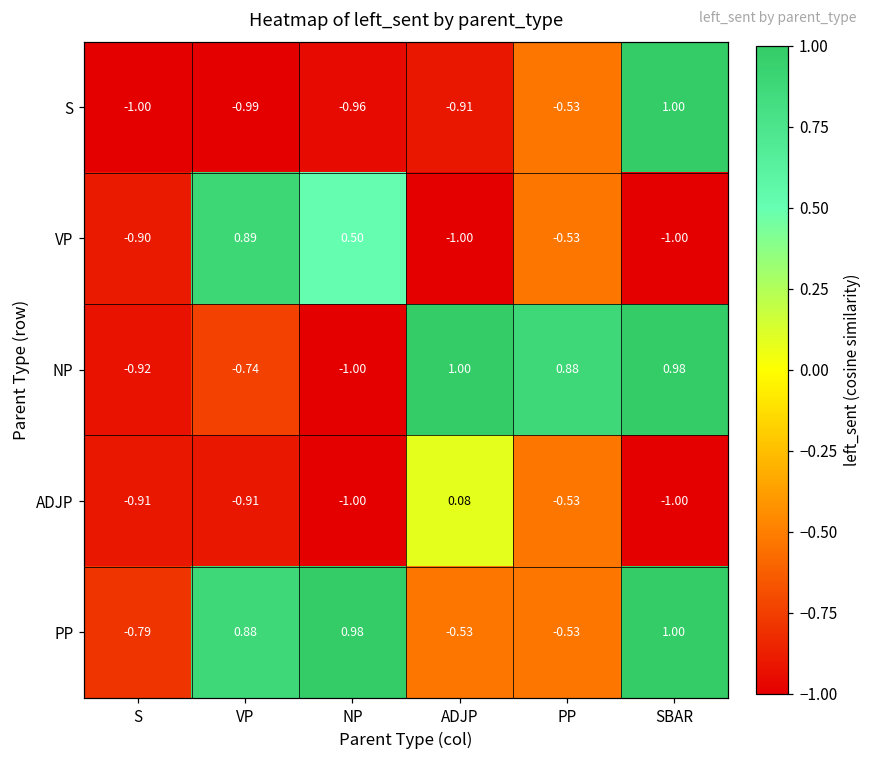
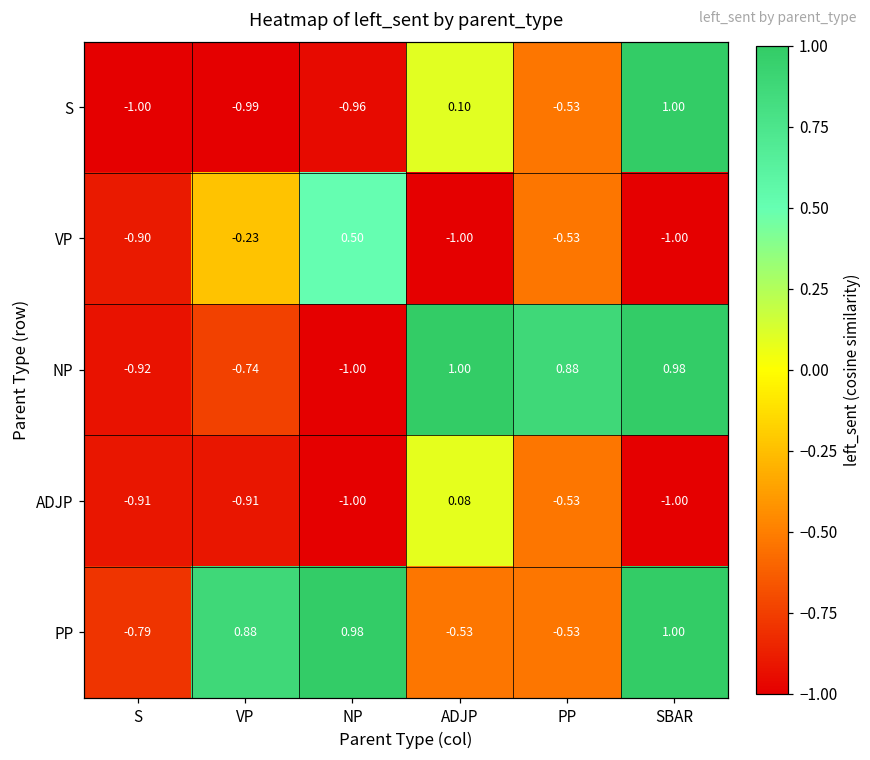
  {
    "S": {
      "S": -1.00,
      "VP": -0.99,
      "NP": -0.96,
-     "ADJP": -0.91,
+     "ADJP": 0.10,
      "PP": -0.53,
      "SBAR": 1.00
    },
    "VP": {
      "S": -0.90,
-     "VP": 0.89,
+     "VP": -0.23,
      "NP": 0.50,
      "ADJP": -1.00,
      "PP": -0.53,
      "SBAR": -1.00
    },
    "NP": {
      "S": -0.92,
      "VP": -0.74,
      "NP": -1.00,
      "ADJP": 1.00,
      "PP": 0.88,
      "SBAR": 0.98
    },
    "ADJP": {
      "S": -0.91,
      "VP": -0.91,
      "NP": -1.00,
      "ADJP": 0.08,
      "PP": -0.53,
      "SBAR": -1.00
    },
    "PP": {
      "S": -0.79,
      "VP": 0.88,
      "NP": 0.98,
      "ADJP": -0.53,
      "PP": -0.53,
      "SBAR": 1.00
    }
  }
